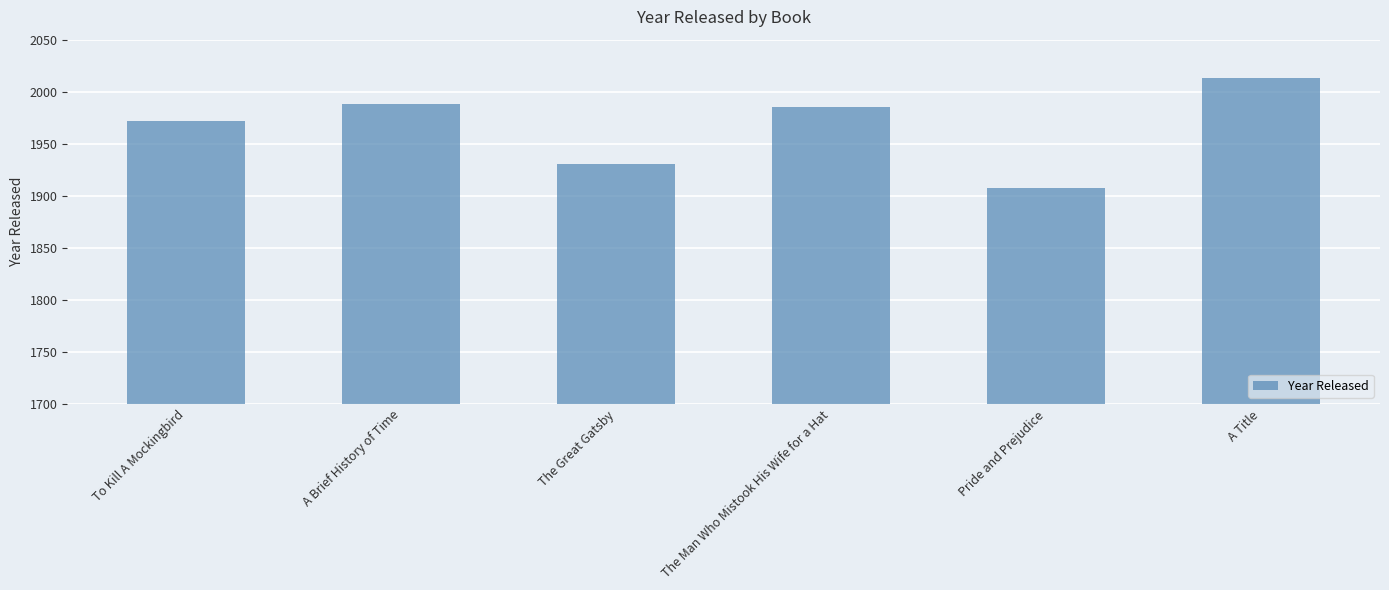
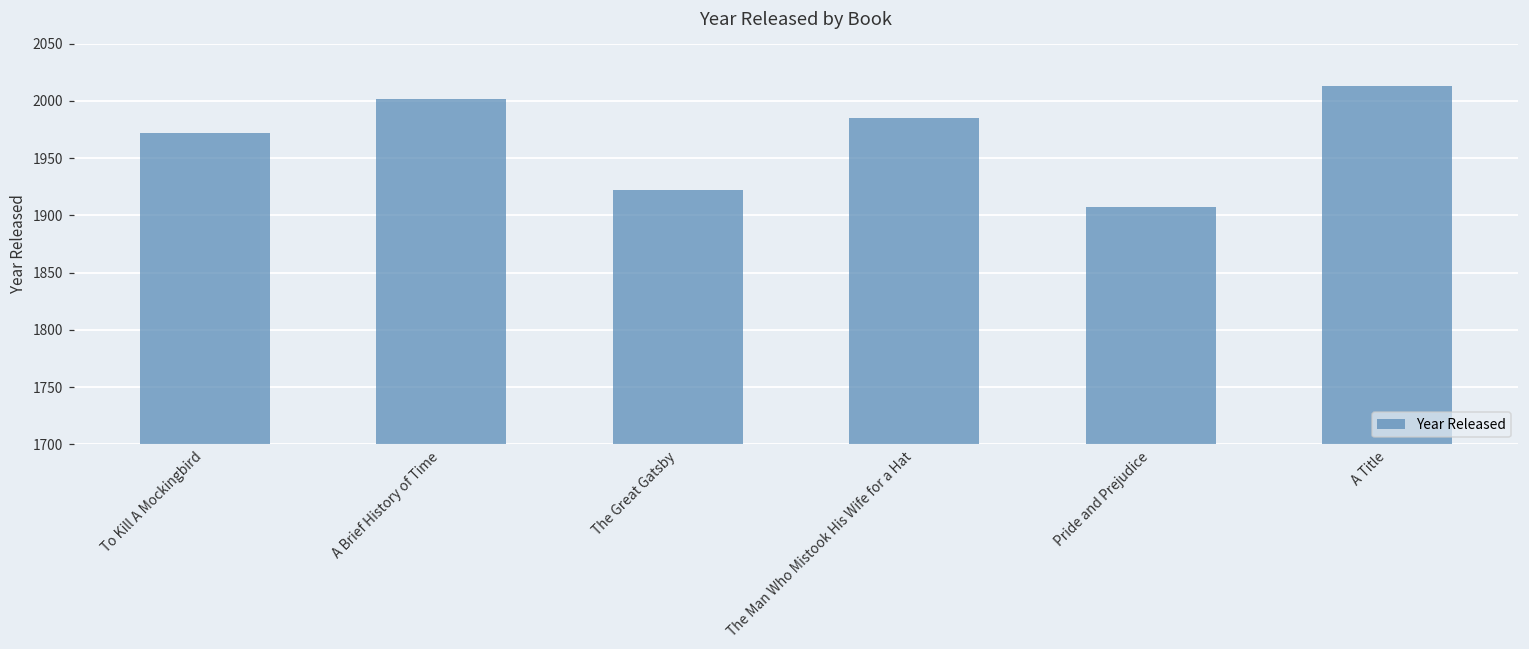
  {
    "To Kill A Mockingbird": 1972,
-   "A Brief History of Time": 1988,
-   "The Great Gatsby": 1931,
+   "A Brief History of Time": 2002,
+   "The Great Gatsby": 1922,
    "The Man Who Mistook His Wife for a Hat": 1985,
    "Pride and Prejudice": 1907,
    "A Title": 2013
  }
